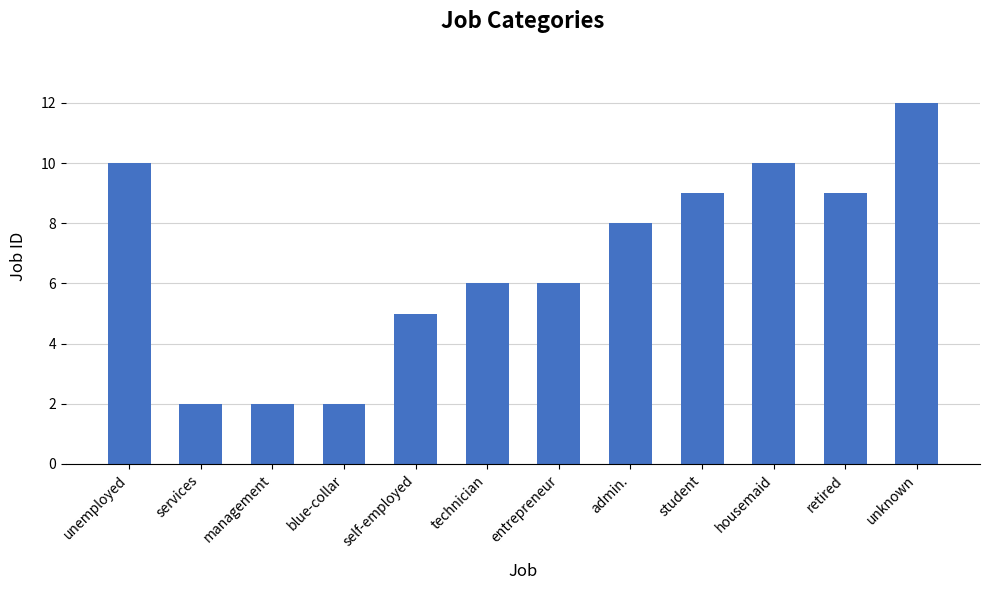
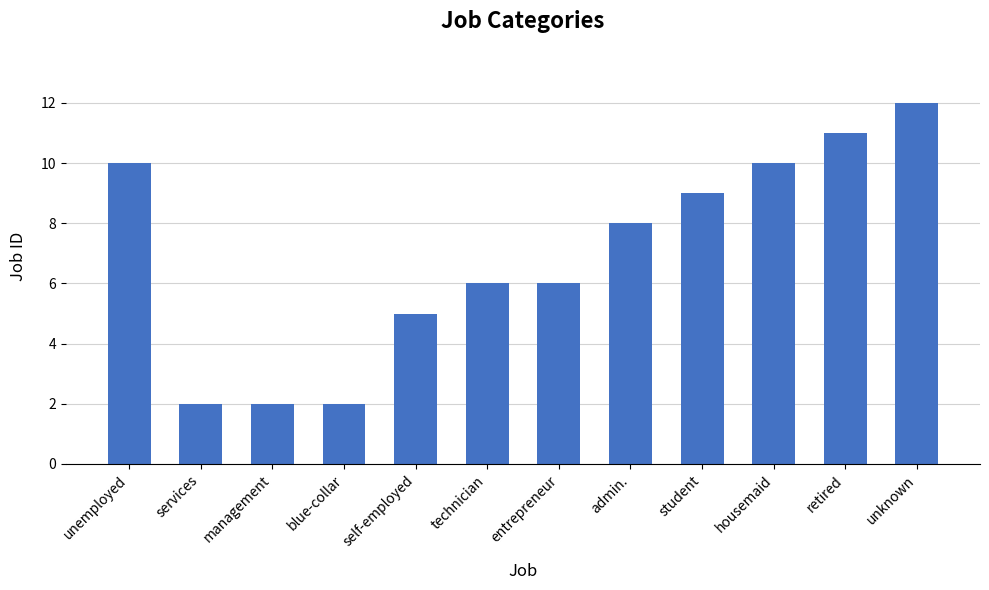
  {
    "unemployed": 10,
    "services": 2,
    "management": 2,
    "blue-collar": 2,
    "self-employed": 5,
    "technician": 6,
    "entrepreneur": 6,
    "admin.": 8,
    "student": 9,
    "housemaid": 10,
-   "retired": 9,
+   "retired": 11,
    "unknown": 12
  }
